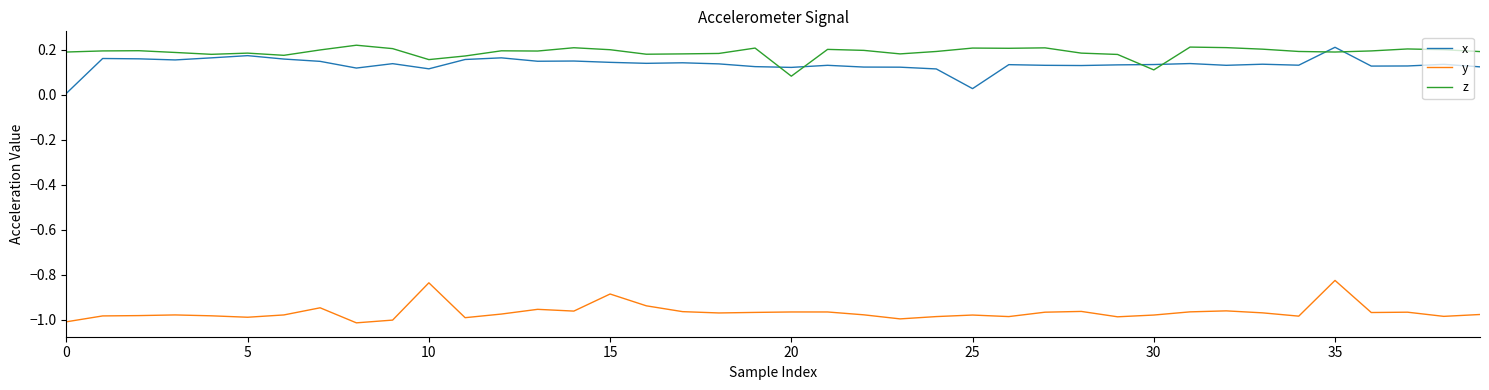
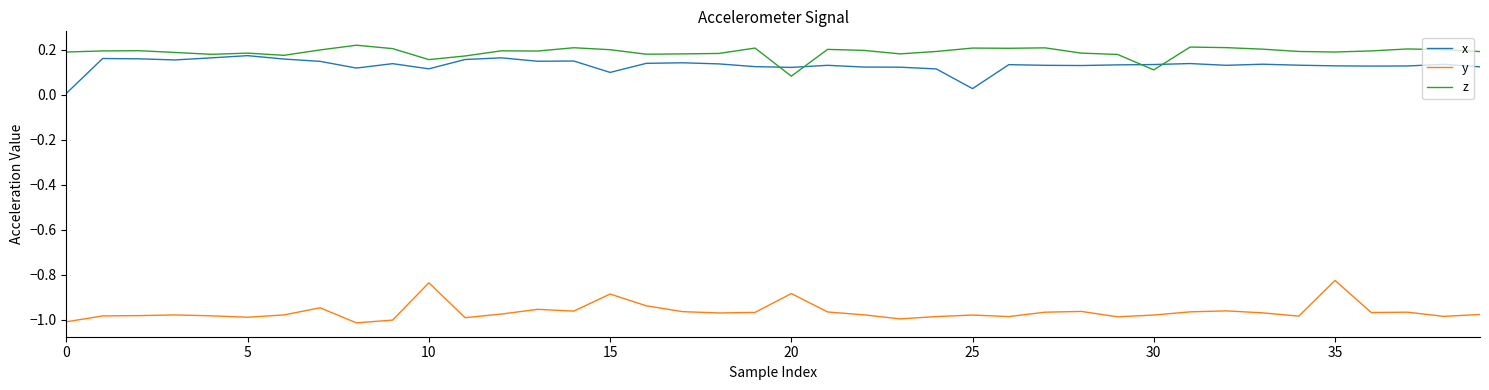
  {
    "x": {
      "0": 0.01,
      "10": 0.12,
-     "15": 0.15,
+     "15": 0.10,
      "20": 0.12,
      "25": 0.03,
      "30": 0.14,
-     "35": 0.21
+     "35": 0.13
    },
    "y": {
      "0": -1.01,
      "5": -0.99,
      "10": -0.84,
      "15": -0.88,
-     "20": -0.96,
+     "20": -0.88,
      "25": -0.98,
      "30": -0.98,
      "35": -0.82
    },
    "z": {
      "0": 0.19,
      "10": 0.16,
      "15": 0.20,
      "20": 0.08,
      "25": 0.21,
      "30": 0.11,
      "35": 0.19
    }
  }
